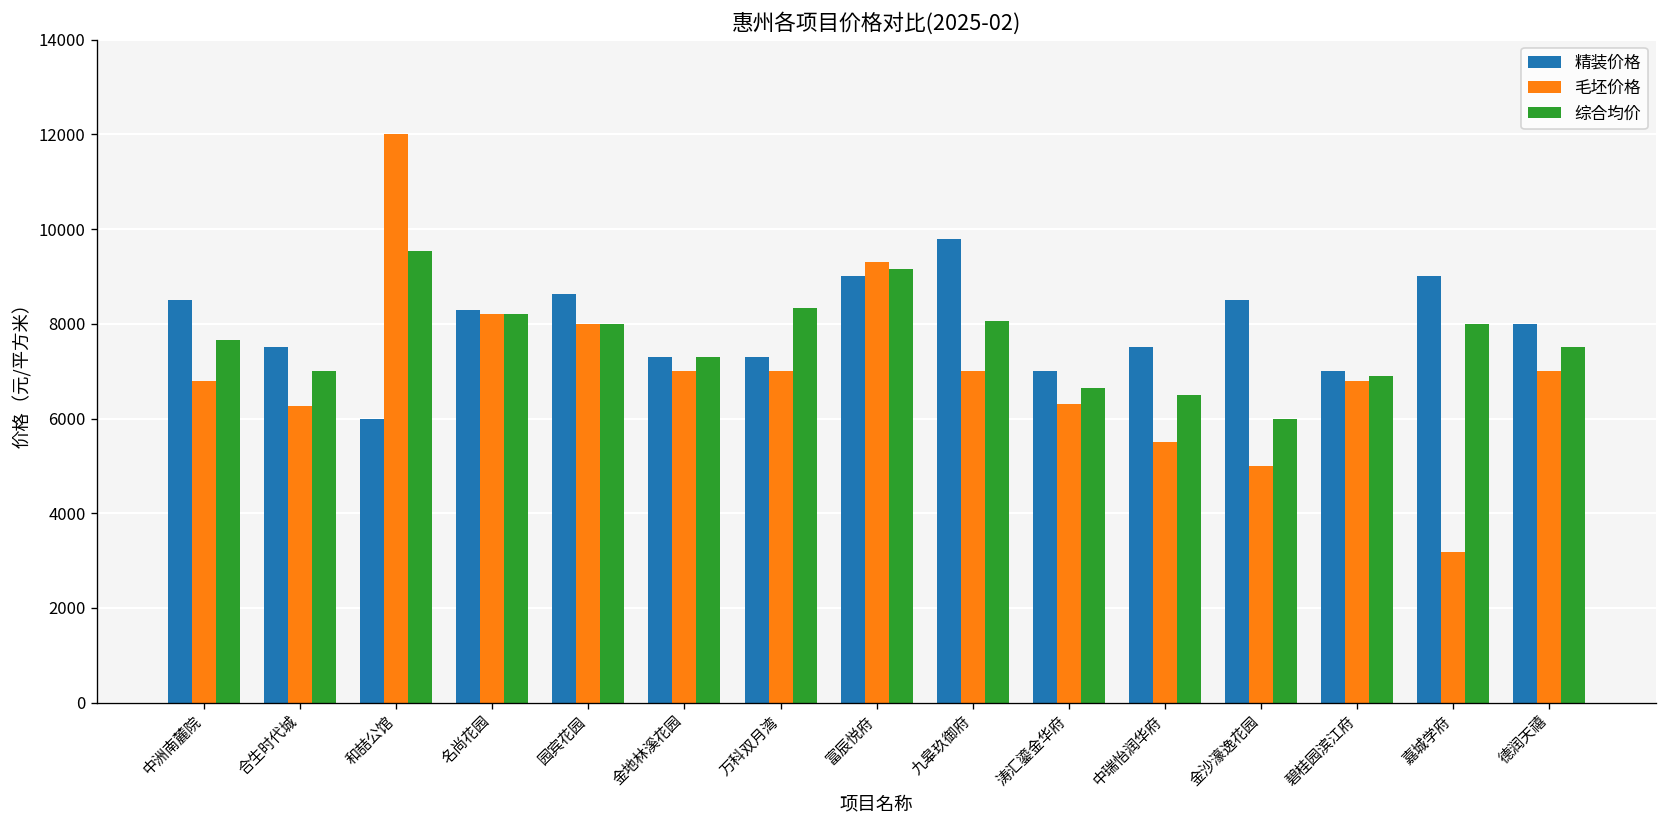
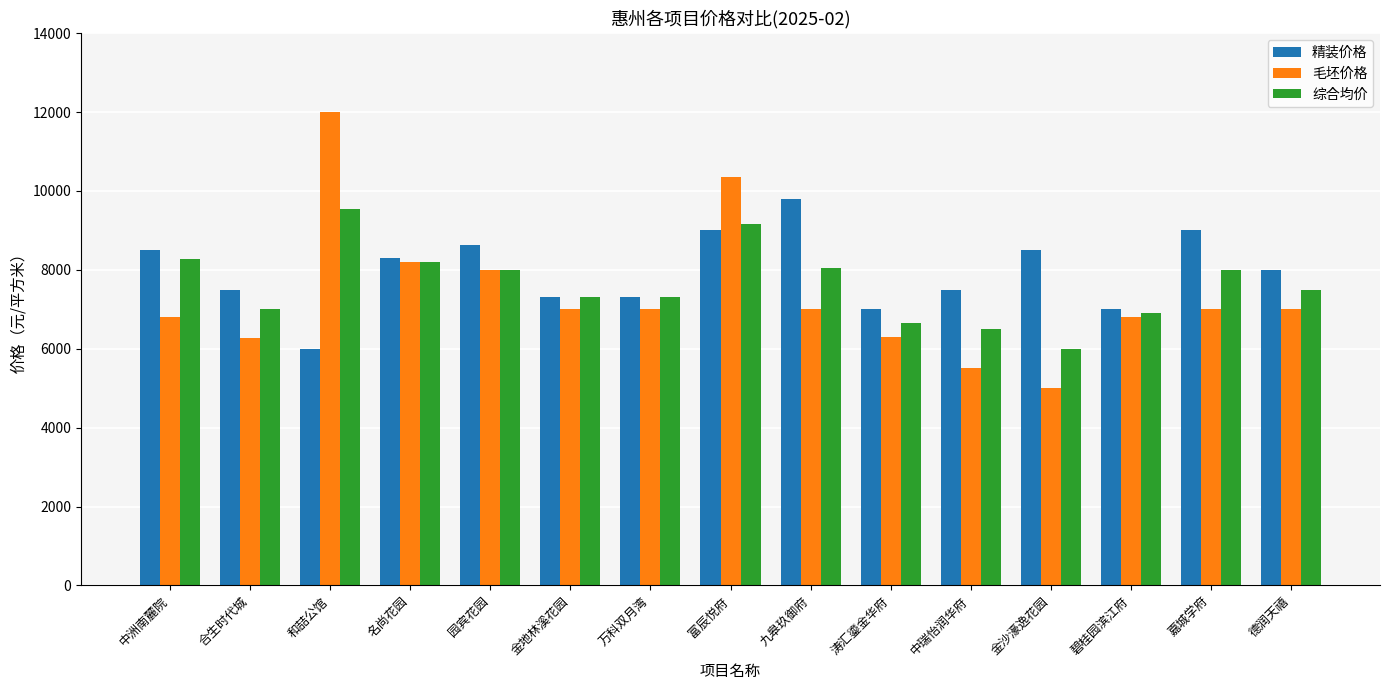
  {
    "精装价格": {
      "中洲南麓院": 8500,
      "合生时代城": 7500,
      "和喆公馆": 6000,
      "名尚花园": 8300,
      "园宾花园": 8600,
      "金地林溪花园": 7300,
      "万科双月湾": 7300,
      "富辰悦府": 9000,
      "九皋玖御府": 9800,
      "涛汇鎏金华府": 7000,
      "中瑞怡润华府": 7500,
      "金沙濠逸花园": 8500,
      "碧桂园滨江府": 7000,
      "嘉城学府": 9000,
      "德润天禧": 8000
    },
    "毛坯价格": {
      "中洲南麓院": 6800,
      "合生时代城": 6300,
      "和喆公馆": 12000,
      "名尚花园": 8200,
      "园宾花园": 8000,
      "金地林溪花园": 7000,
      "万科双月湾": 7000,
-     "富辰悦府": 9300,
+     "富辰悦府": 10300,
      "九皋玖御府": 7000,
      "涛汇鎏金华府": 6300,
      "中瑞怡润华府": 5500,
      "金沙濠逸花园": 5000,
      "碧桂园滨江府": 6800,
-     "嘉城学府": 3200,
+     "嘉城学府": 7000,
      "德润天禧": 7000
    },
    "综合均价": {
-     "中洲南麓院": 7700,
+     "中洲南麓院": 8300,
      "合生时代城": 7000,
      "和喆公馆": 9500,
      "名尚花园": 8200,
      "园宾花园": 8000,
      "金地林溪花园": 7300,
-     "万科双月湾": 8300,
+     "万科双月湾": 7300,
      "富辰悦府": 9200,
      "九皋玖御府": 8100,
      "涛汇鎏金华府": 6700,
      "中瑞怡润华府": 6500,
      "金沙濠逸花园": 6000,
      "碧桂园滨江府": 6900,
      "嘉城学府": 8000,
      "德润天禧": 7500
    }
  }
